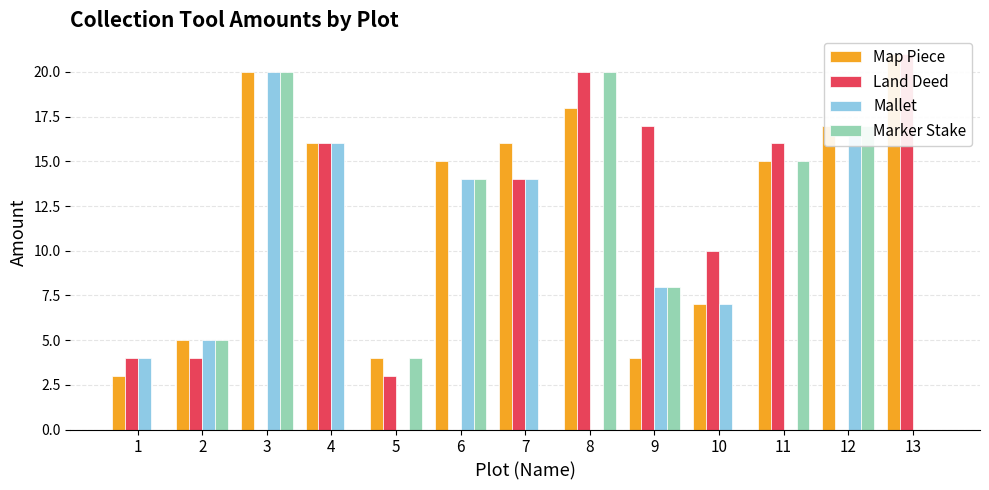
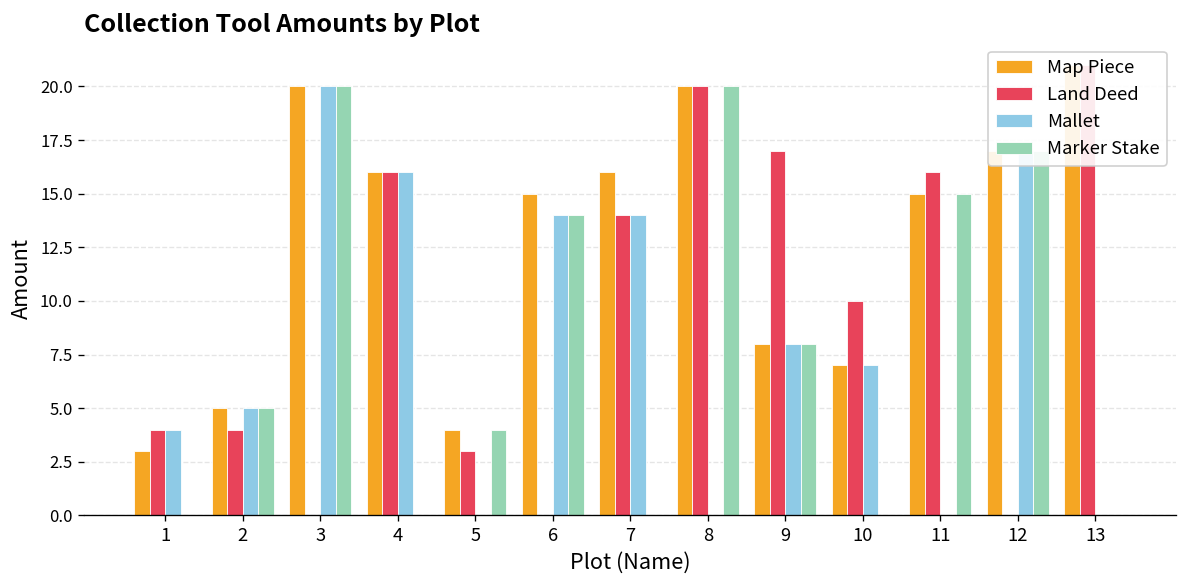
  {
    "Map Piece": {
      "1": 3,
      "2": 5,
      "3": 20,
      "4": 16,
      "5": 4,
      "6": 15,
      "7": 16,
-     "8": 18,
-     "9": 4,
+     "8": 20,
+     "9": 8,
      "10": 7,
      "11": 15
    },
    "Land Deed": {
      "1": 4,
      "2": 4,
      "3": 0,
      "4": 16,
      "5": 3,
      "6": 0,
      "7": 14,
      "8": 20,
      "9": 17,
      "10": 10,
      "11": 16,
      "12": 0
    }
  }
